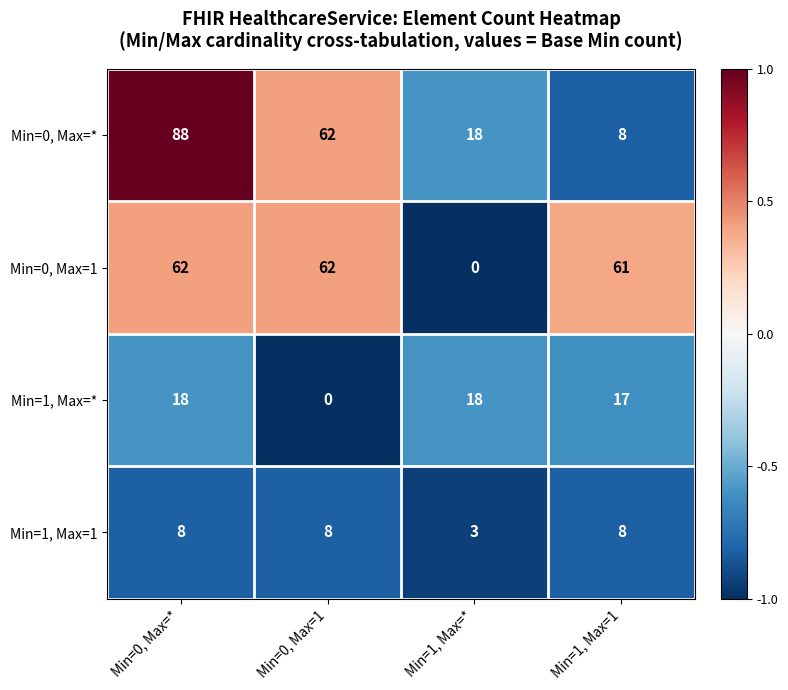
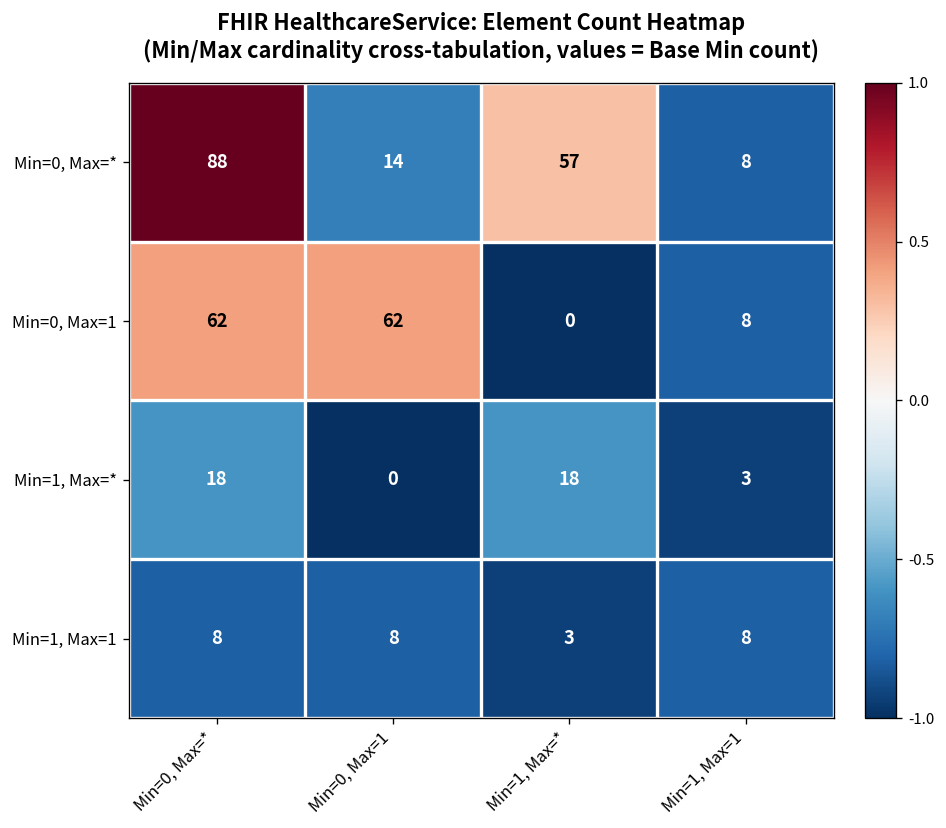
  {
    "Min=0, Max=*": {
      "Min=0, Max=*": 88,
-     "Min=0, Max=1": 62,
-     "Min=1, Max=*": 18,
+     "Min=0, Max=1": 14,
+     "Min=1, Max=*": 57,
      "Min=1, Max=1": 8
    },
    "Min=0, Max=1": {
      "Min=0, Max=*": 62,
      "Min=0, Max=1": 62,
      "Min=1, Max=*": 0,
-     "Min=1, Max=1": 61
+     "Min=1, Max=1": 8
    },
    "Min=1, Max=*": {
      "Min=0, Max=*": 18,
      "Min=0, Max=1": 0,
      "Min=1, Max=*": 18,
-     "Min=1, Max=1": 17
+     "Min=1, Max=1": 3
    },
    "Min=1, Max=1": {
      "Min=0, Max=*": 8,
      "Min=0, Max=1": 8,
      "Min=1, Max=*": 3,
      "Min=1, Max=1": 8
    }
  }
